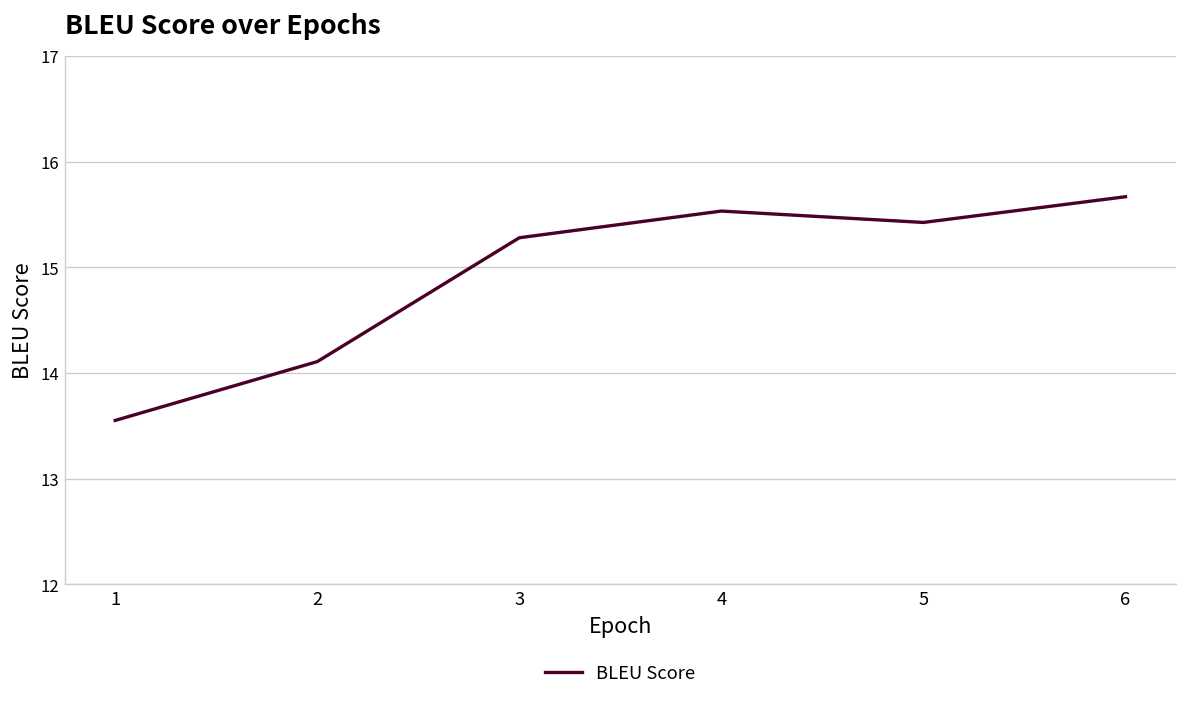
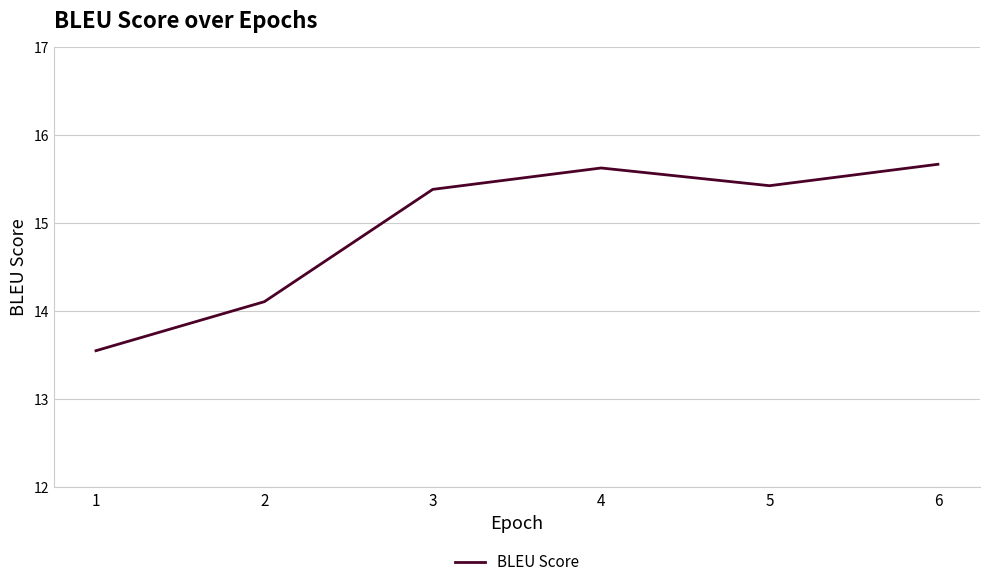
  {
    "1": 13.6,
    "2": 14.1,
-   "3": 15.3,
-   "4": 15.5,
+   "3": 15.4,
+   "4": 15.6,
    "5": 15.4,
    "6": 15.7
  }
